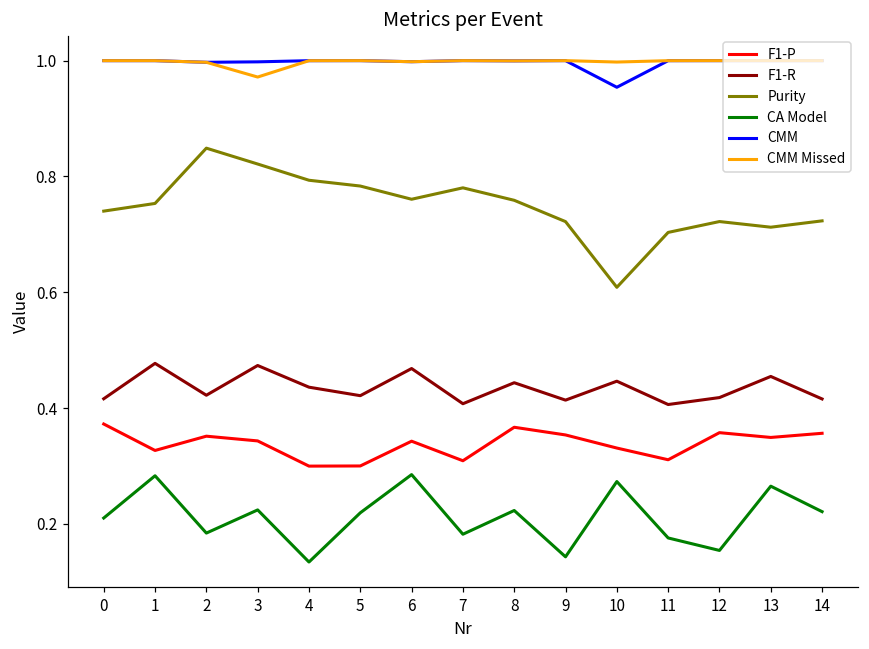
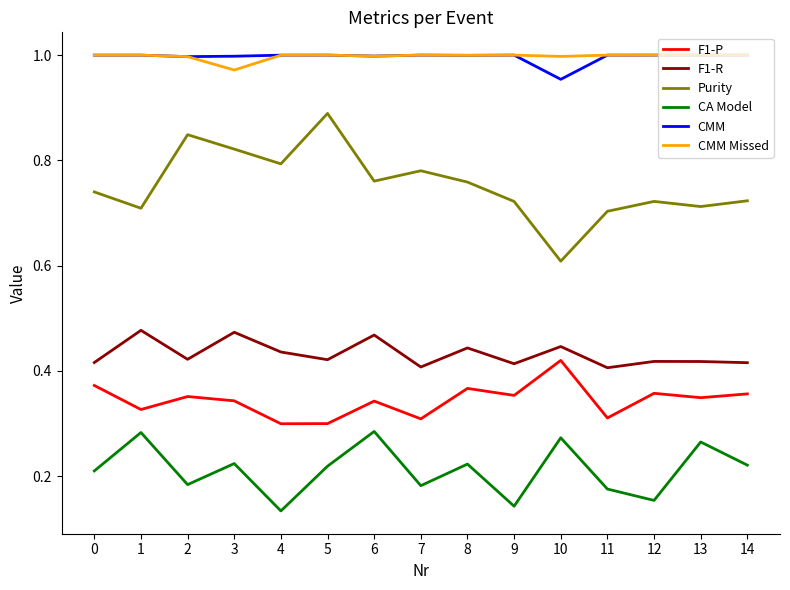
  {
    "F1-P": {
      "0": 0.37,
      "1": 0.33,
      "2": 0.35,
      "3": 0.34,
      "4": 0.30,
      "5": 0.30,
      "6": 0.34,
      "7": 0.31,
      "8": 0.37,
      "9": 0.35,
-     "10": 0.33,
+     "10": 0.42,
      "11": 0.31,
      "12": 0.36,
      "13": 0.35,
      "14": 0.36
    },
    "F1-R": {
      "0": 0.42,
      "1": 0.48,
      "2": 0.42,
      "3": 0.47,
      "4": 0.44,
      "5": 0.42,
      "6": 0.47,
      "7": 0.41,
      "8": 0.44,
      "9": 0.41,
      "10": 0.45,
      "11": 0.41,
      "12": 0.42,
-     "13": 0.45,
+     "13": 0.42,
      "14": 0.42
    },
    "Purity": {
      "0": 0.74,
-     "1": 0.75,
+     "1": 0.71,
      "2": 0.85,
      "3": 0.82,
      "4": 0.79,
-     "5": 0.78,
+     "5": 0.89,
      "6": 0.76,
      "7": 0.78,
      "8": 0.76,
      "9": 0.72,
      "10": 0.61,
      "11": 0.70,
      "12": 0.72,
      "13": 0.71,
      "14": 0.72
    },
    "CA Model": {
      "0": 0.21,
      "1": 0.28,
      "2": 0.18,
      "3": 0.22,
      "4": 0.13,
      "5": 0.22,
      "6": 0.29,
      "7": 0.18,
      "8": 0.22,
      "9": 0.14,
      "10": 0.27,
      "11": 0.18,
      "12": 0.15,
      "13": 0.27,
      "14": 0.22
    },
    "CMM": {
      "3": 1.00,
      "10": 0.95
    },
    "CMM Missed": {
      "3": 0.97,
      "10": 1.00
    }
  }
